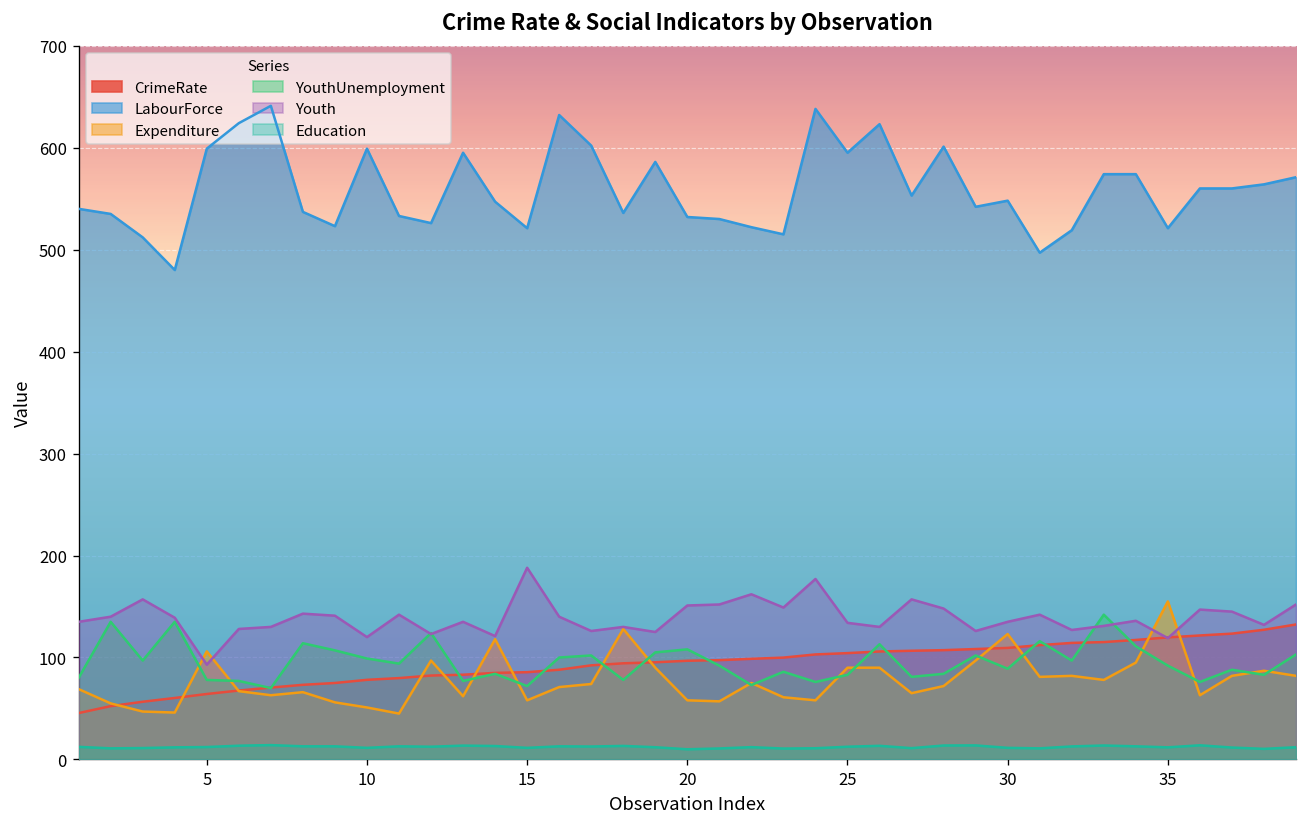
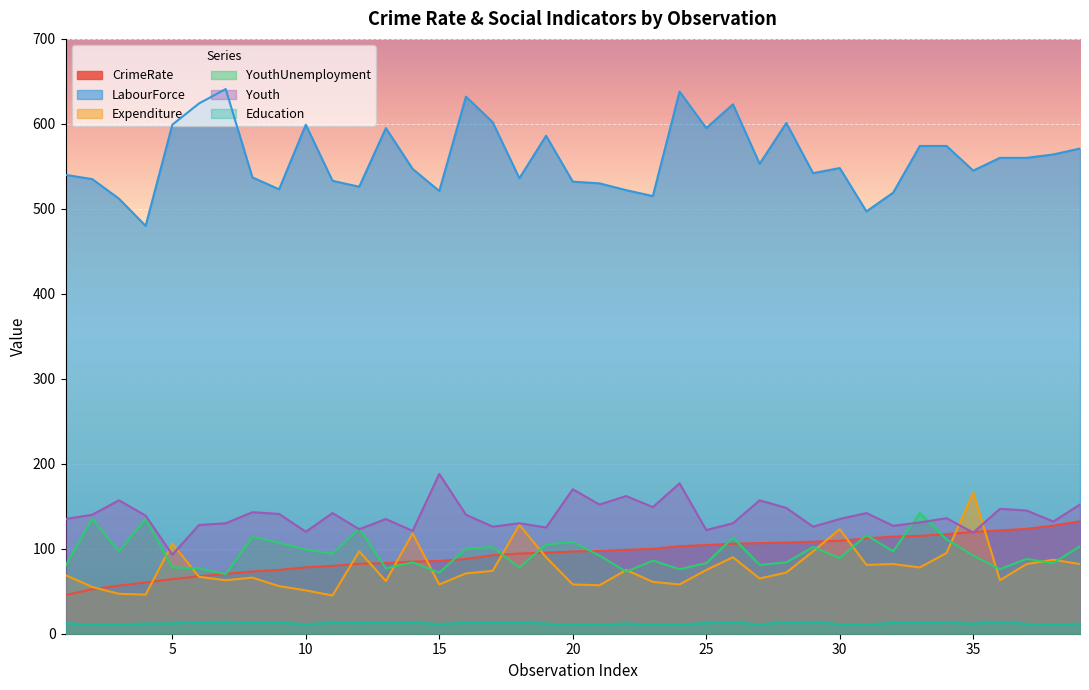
  {
    "CrimeRate": {
      "5": 60,
      "10": 80,
      "15": 90,
      "20": 100,
      "25": 100,
      "30": 110
    },
    "LabourForce": {
      "15": 520,
      "20": 530,
      "25": 600,
      "30": 550,
-     "35": 520
+     "35": 550
    },
    "Expenditure": {
      "5": 110,
      "10": 50,
      "15": 60,
      "20": 60,
-     "25": 90,
+     "25": 80,
      "30": 120,
-     "35": 160
+     "35": 170
    },
    "Youth": {
      "5": 90,
      "10": 120,
      "15": 190,
-     "20": 150,
-     "25": 130,
+     "20": 170,
+     "25": 120,
      "30": 140
    }
  }
